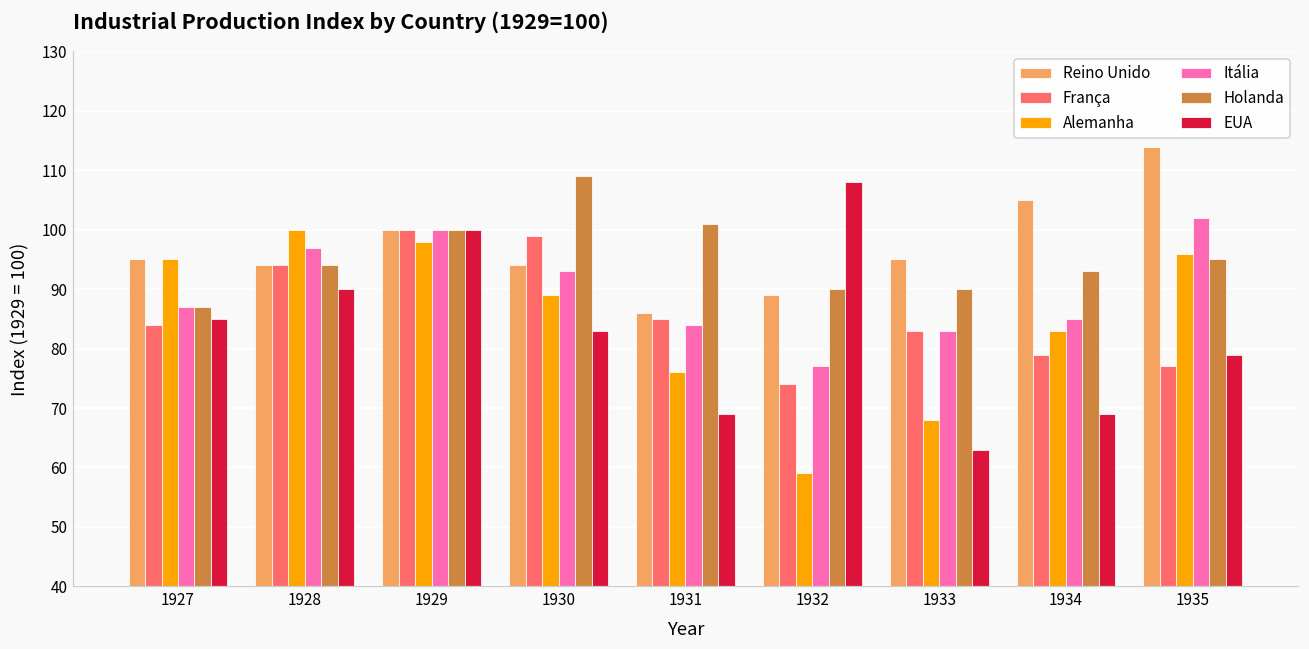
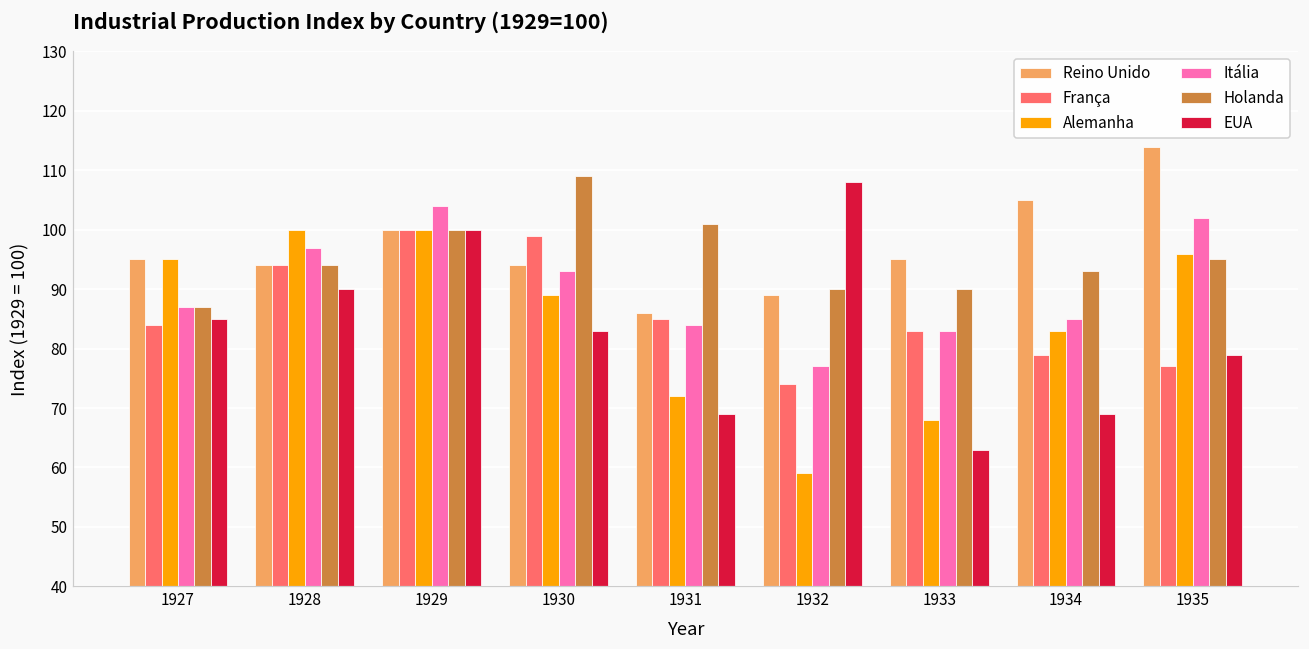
  {
    "Alemanha": {
      "1927": 95,
      "1928": 100,
-     "1929": 98,
+     "1929": 100,
      "1930": 89,
-     "1931": 76,
+     "1931": 72,
      "1932": 59,
      "1933": 68,
      "1934": 83,
      "1935": 96
    },
    "Itália": {
      "1927": 87,
      "1928": 97,
-     "1929": 100,
+     "1929": 104,
      "1930": 93,
      "1931": 84,
      "1932": 77,
      "1933": 83,
      "1934": 85,
      "1935": 102
    },
    "EUA": {
      "1927": 85,
      "1928": 90,
      "1929": 100,
      "1930": 83,
      "1931": 69,
      "1932": 108,
      "1933": 63,
      "1934": 69,
      "1935": 79
    }
  }
